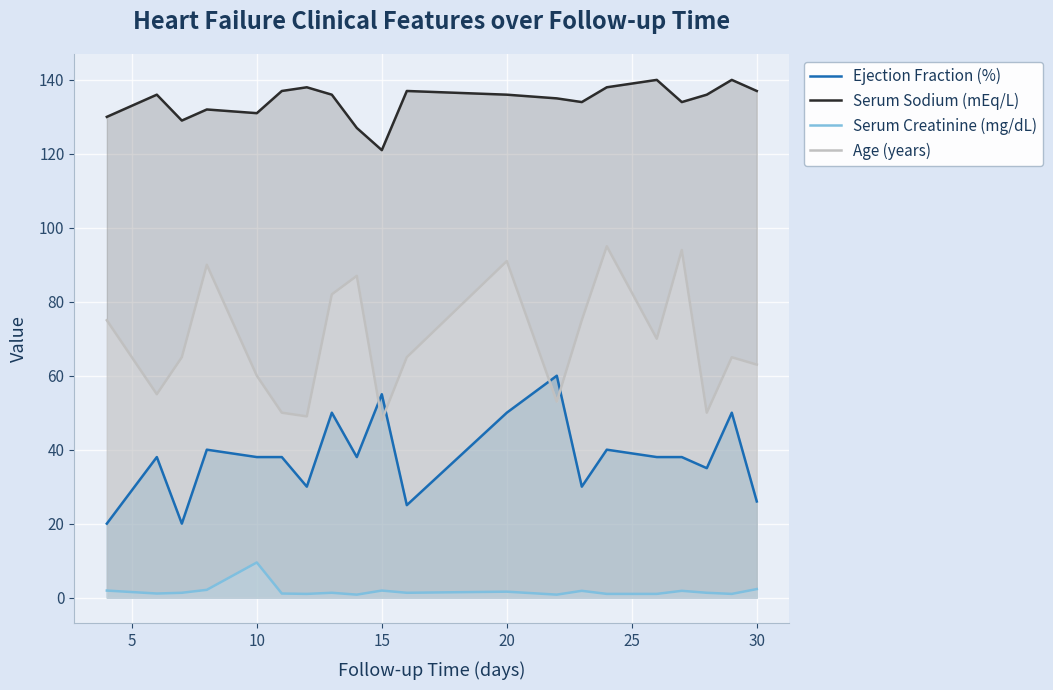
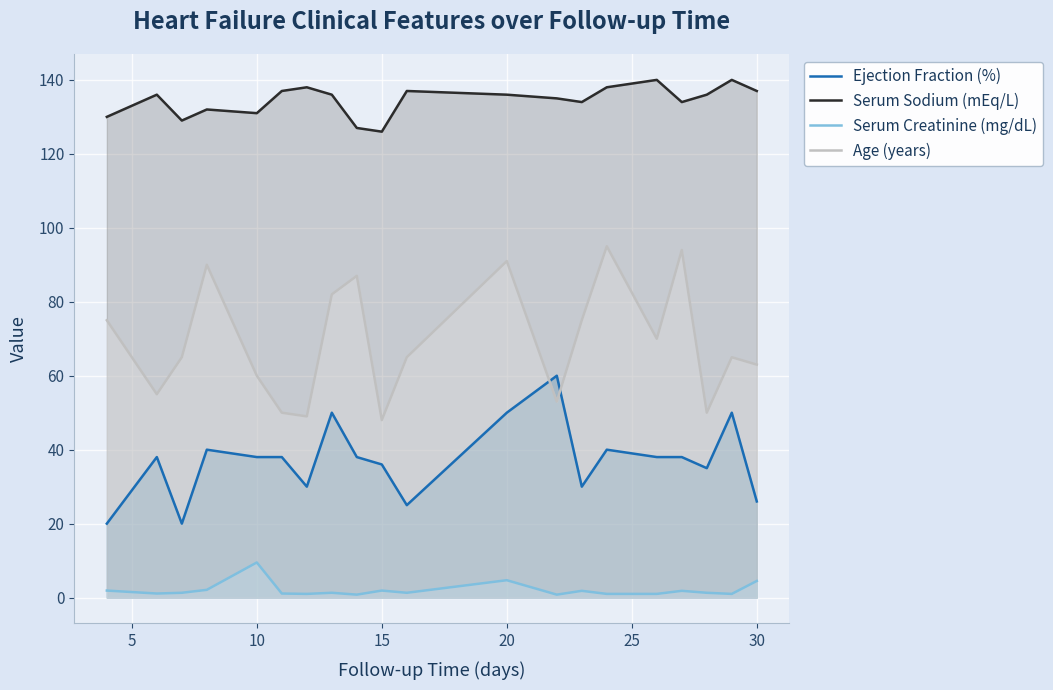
  {
    "Ejection Fraction (%)": {
      "10": 38,
-     "15": 55,
+     "15": 36,
      "20": 50,
      "30": 26
    },
    "Serum Sodium (mEq/L)": {
      "10": 131,
-     "15": 121,
+     "15": 126,
      "20": 136,
      "30": 137
    },
    "Serum Creatinine (mg/dL)": {
      "10": 10,
      "15": 2,
-     "20": 2,
-     "30": 2
+     "20": 5,
+     "30": 5
    },
    "Age (years)": {
      "10": 60,
      "15": 48,
      "20": 91,
      "30": 63
    }
  }
